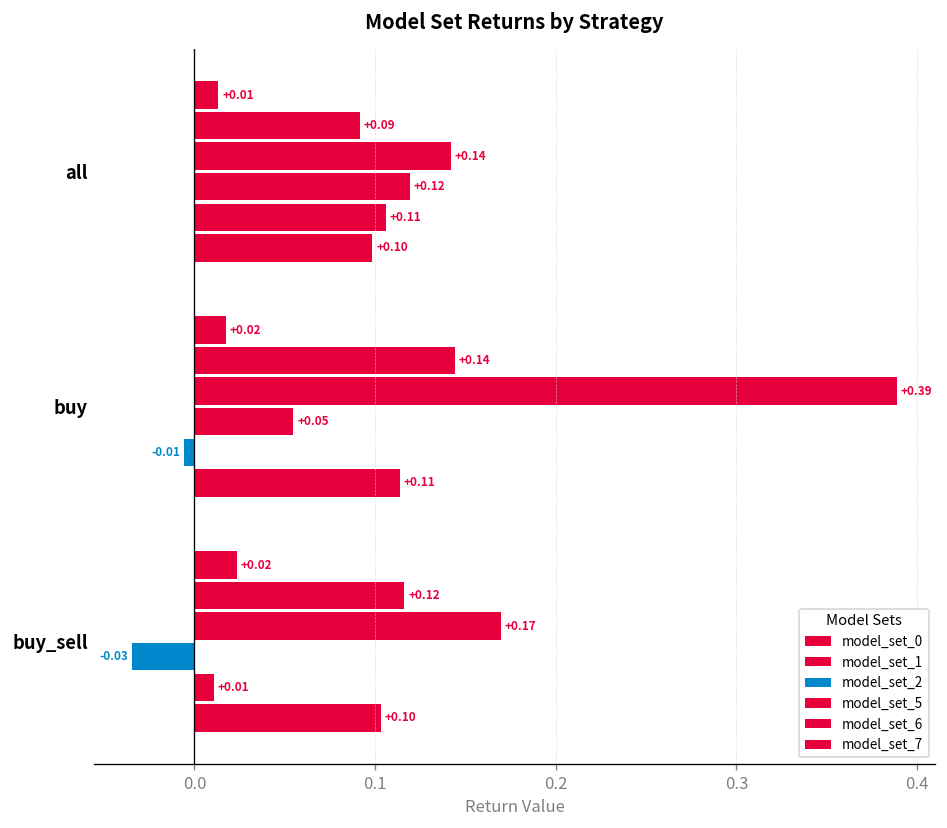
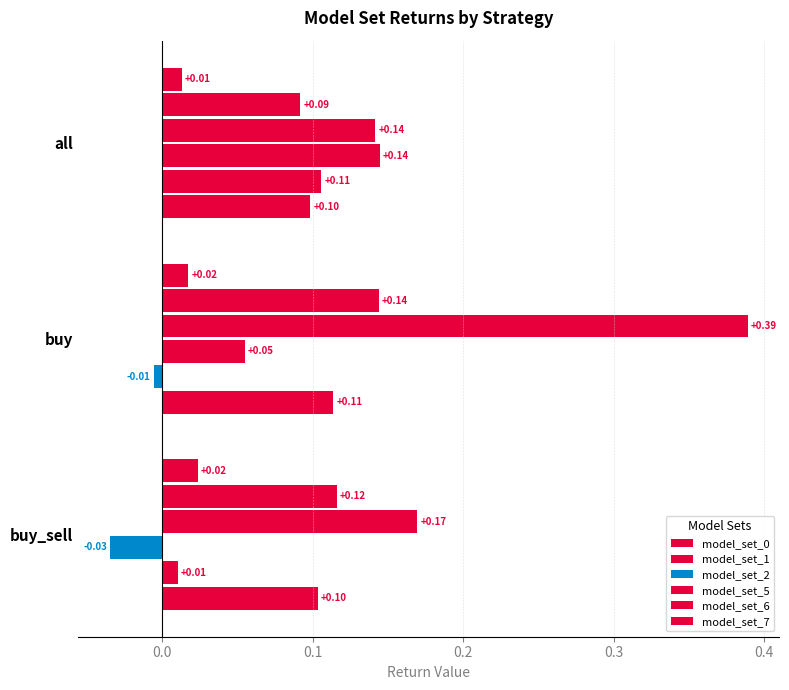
  {
    "model_set_2": {
-     "all": "+0.12",
+     "all": "+0.14",
      "buy": "+0.05",
      "buy_sell": "-0.03"
    }
  }
